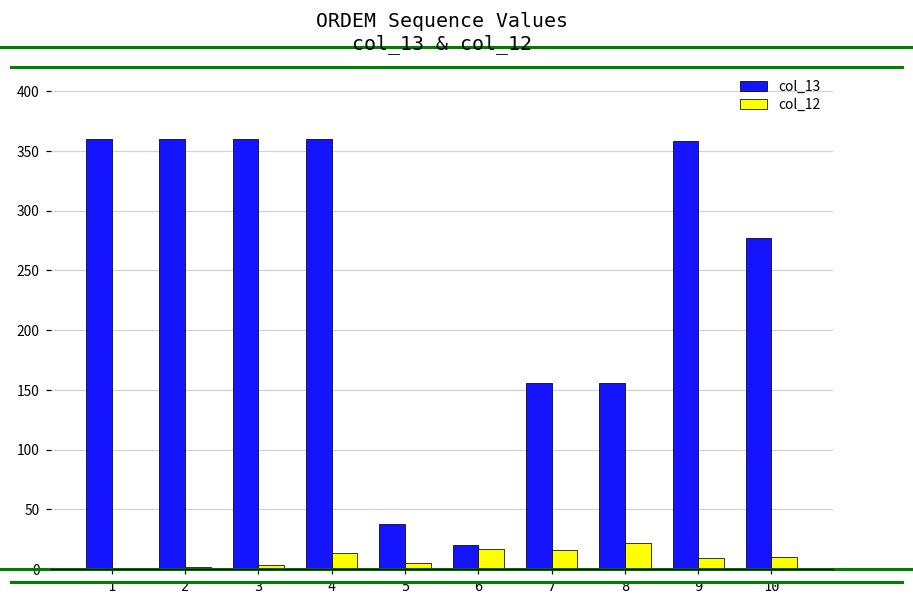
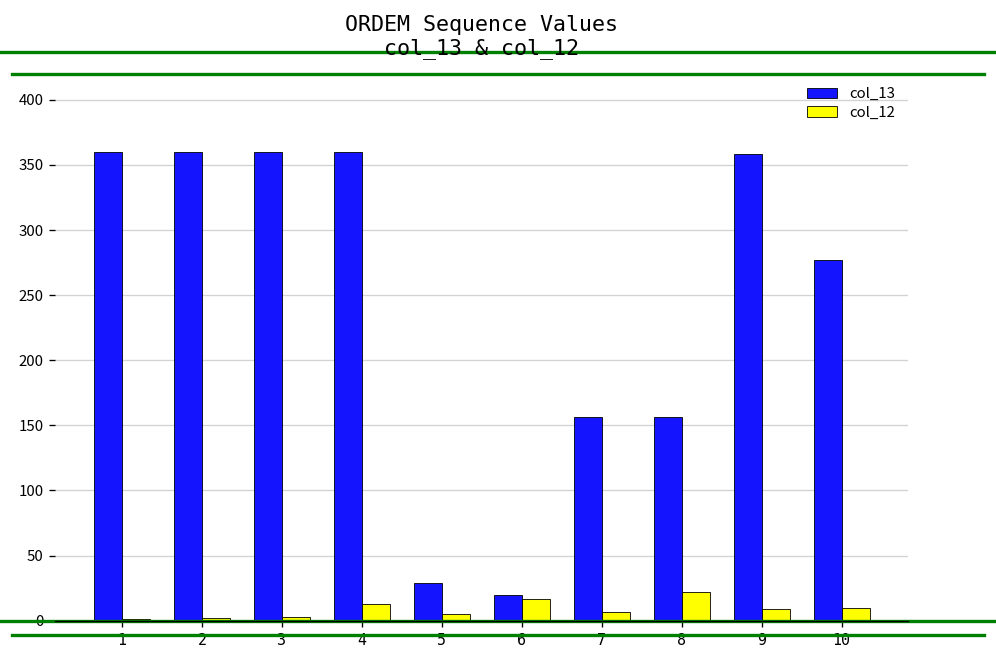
  {
    "col_13": {
      "1": 360,
      "2": 360,
      "3": 360,
      "4": 360,
-     "5": 38,
+     "5": 29,
      "6": 20,
      "7": 156,
      "8": 156,
      "9": 358,
      "10": 277
    },
    "col_12": {
      "3": 3,
      "4": 13,
      "5": 5,
      "6": 17,
-     "7": 16,
+     "7": 7,
      "8": 22,
      "9": 9,
      "10": 10
    }
  }
